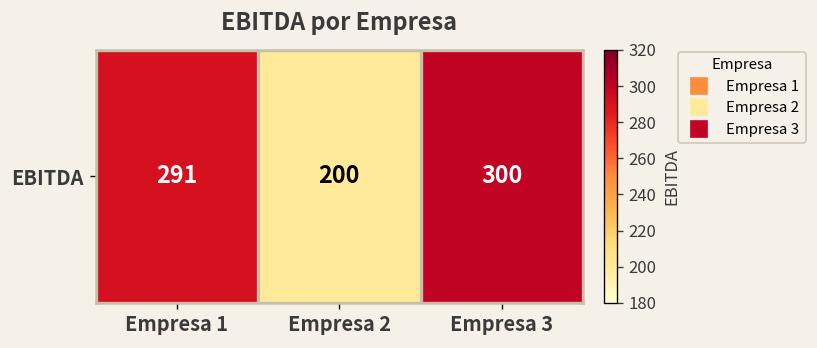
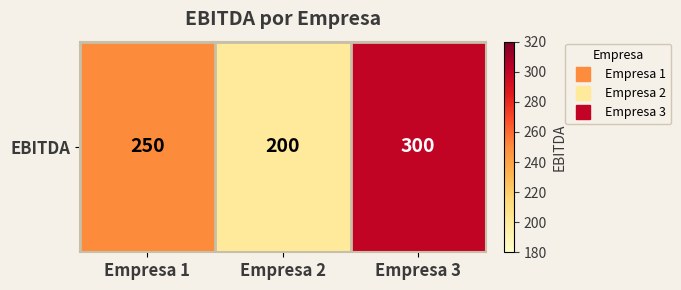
  {
    "EBITDA": {
-     "Empresa 1": 291,
+     "Empresa 1": 250,
      "Empresa 2": 200,
      "Empresa 3": 300
    }
  }
